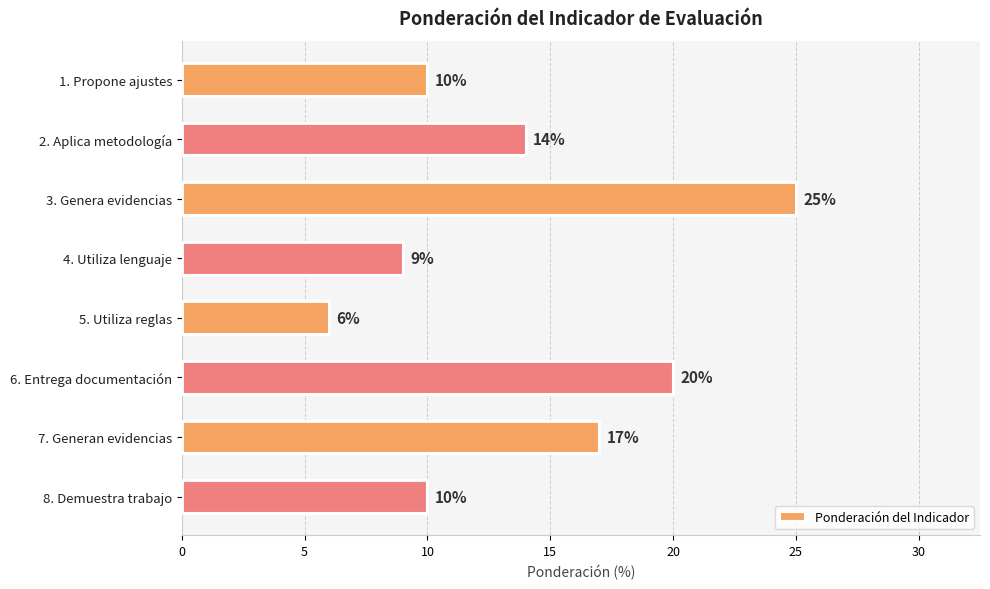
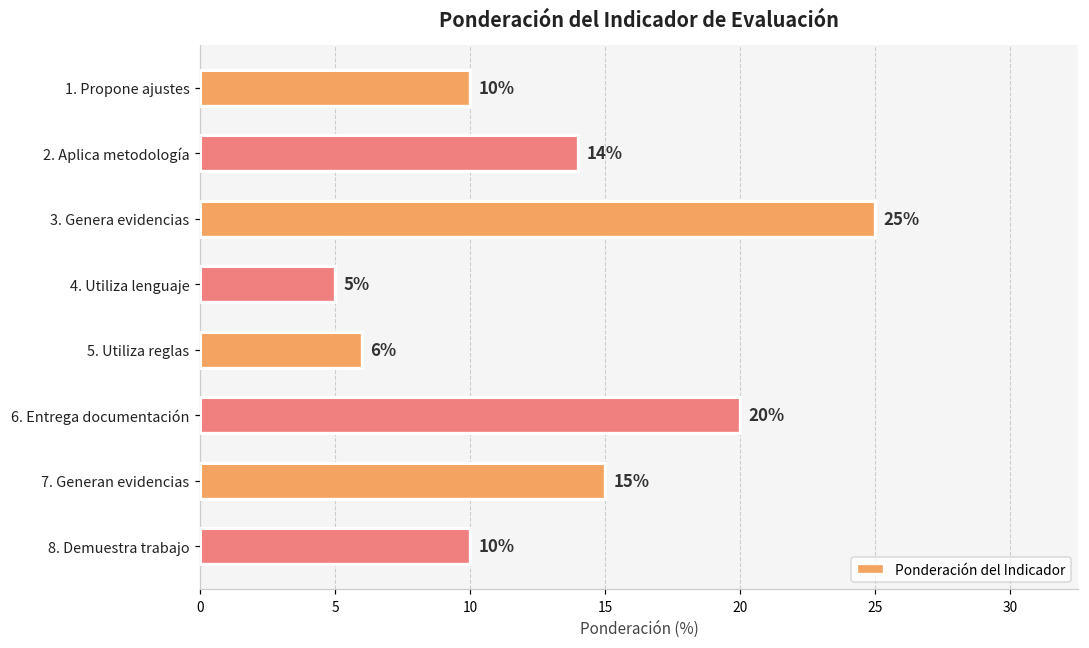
  {
    "1. Propone ajustes": "10%",
    "2. Aplica metodología": "14%",
    "3. Genera evidencias": "25%",
-   "4. Utiliza lenguaje": "9%",
+   "4. Utiliza lenguaje": "5%",
    "5. Utiliza reglas": "6%",
    "6. Entrega documentación": "20%",
-   "7. Generan evidencias": "17%",
+   "7. Generan evidencias": "15%",
    "8. Demuestra trabajo": "10%"
  }
